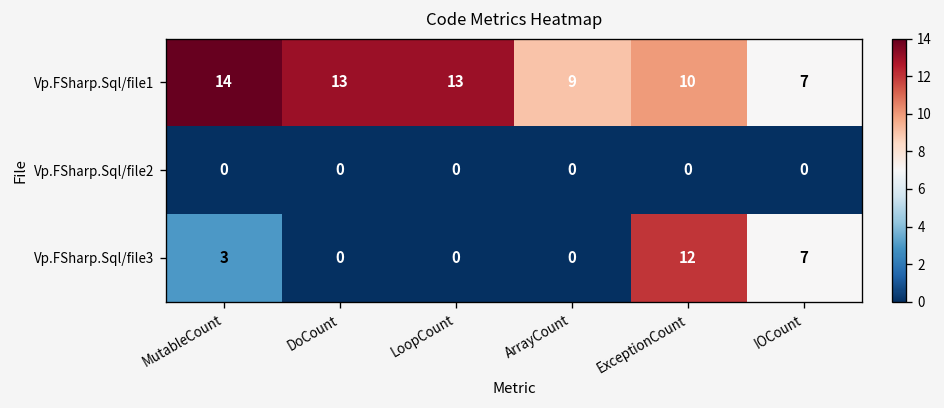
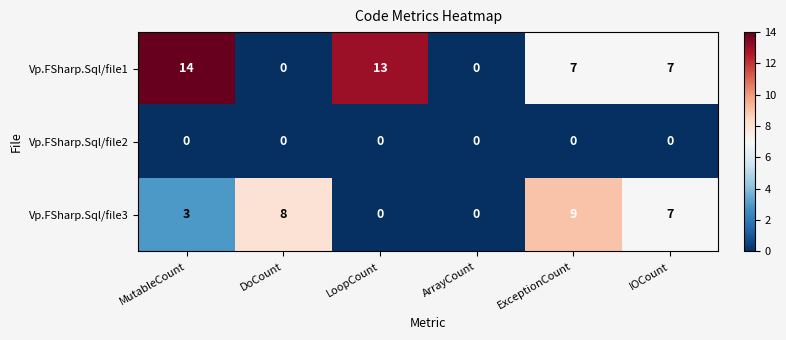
  {
    "Vp.FSharp.Sql/file1": {
      "MutableCount": 14,
-     "DoCount": 13,
+     "DoCount": 0,
      "LoopCount": 13,
-     "ArrayCount": 9,
-     "ExceptionCount": 10,
+     "ArrayCount": 0,
+     "ExceptionCount": 7,
      "IOCount": 7
    },
    "Vp.FSharp.Sql/file2": {
      "MutableCount": 0,
      "DoCount": 0,
      "LoopCount": 0,
      "ArrayCount": 0,
      "ExceptionCount": 0,
      "IOCount": 0
    },
    "Vp.FSharp.Sql/file3": {
      "MutableCount": 3,
-     "DoCount": 0,
+     "DoCount": 8,
      "LoopCount": 0,
      "ArrayCount": 0,
-     "ExceptionCount": 12,
+     "ExceptionCount": 9,
      "IOCount": 7
    }
  }
